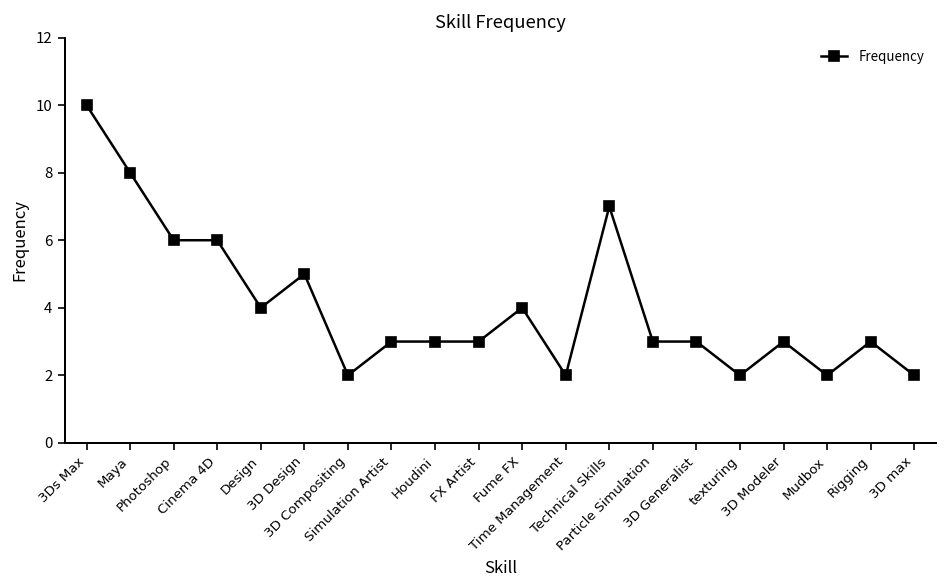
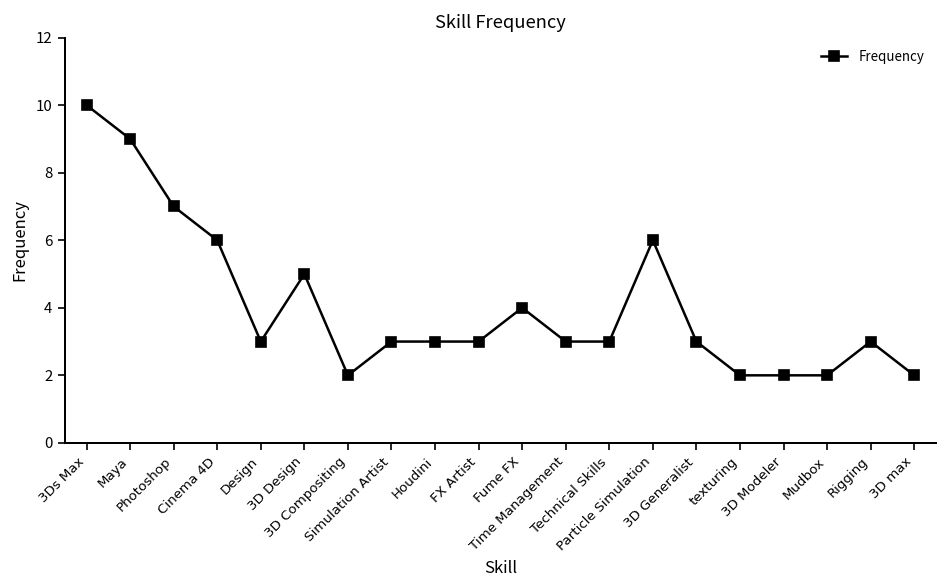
  {
    "3Ds Max": 10,
-   "Maya": 8,
-   "Photoshop": 6,
+   "Maya": 9,
+   "Photoshop": 7,
    "Cinema 4D": 6,
-   "Design": 4,
+   "Design": 3,
    "3D Design": 5,
    "3D Compositing": 2,
    "Simulation Artist": 3,
    "Houdini": 3,
    "FX Artist": 3,
    "Fume FX": 4,
-   "Time Management": 2,
-   "Technical Skills": 7,
-   "Particle Simulation": 3,
+   "Time Management": 3,
+   "Technical Skills": 3,
+   "Particle Simulation": 6,
    "3D Generalist": 3,
    "texturing": 2,
-   "3D Modeler": 3,
+   "3D Modeler": 2,
    "Mudbox": 2,
    "Rigging": 3,
    "3D max": 2
  }
